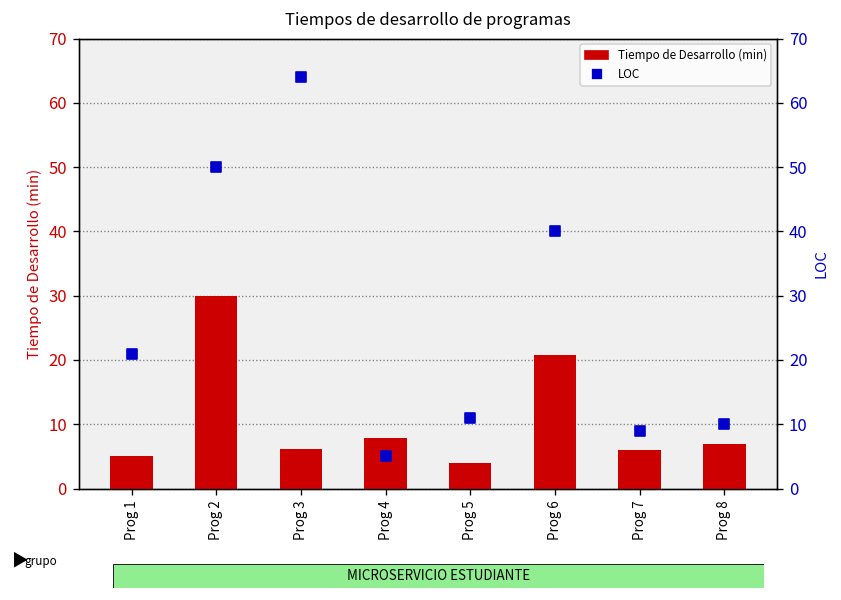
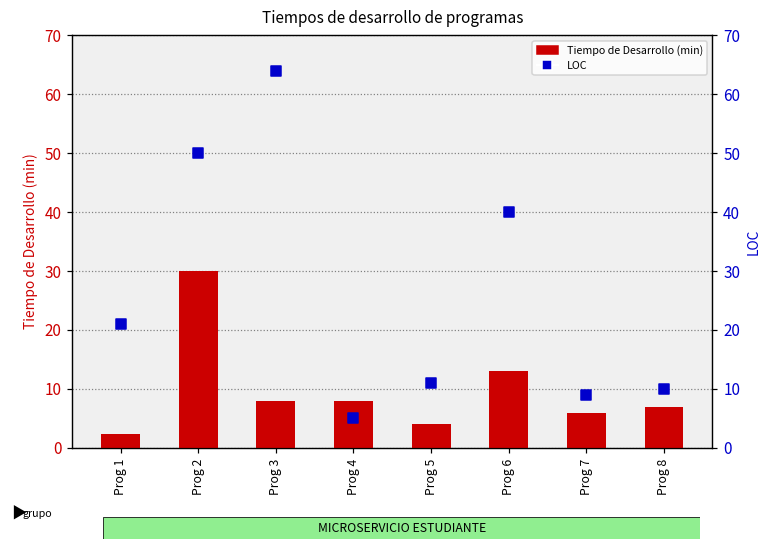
  {
    "Tiempo de Desarrollo (min)": {
-     "Prog 1": 5,
+     "Prog 1": 2,
      "Prog 2": 30,
-     "Prog 3": 6,
+     "Prog 3": 8,
      "Prog 4": 8,
      "Prog 5": 4,
-     "Prog 6": 21,
+     "Prog 6": 13,
      "Prog 7": 6,
      "Prog 8": 7
    }
  }
